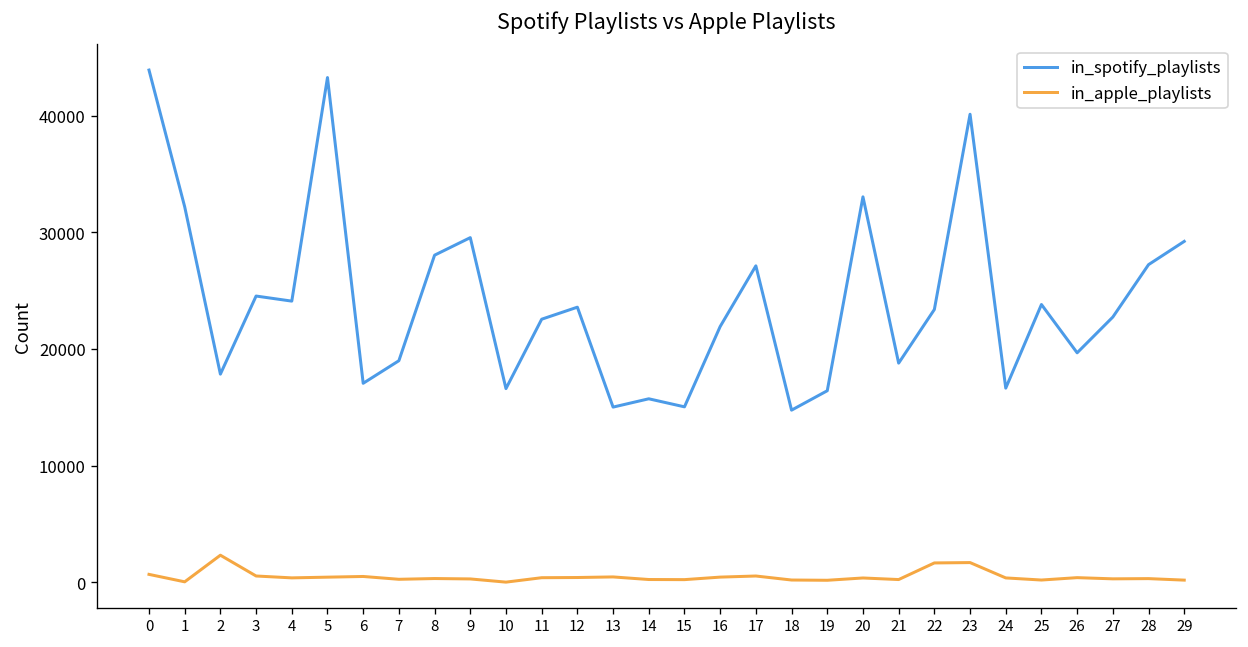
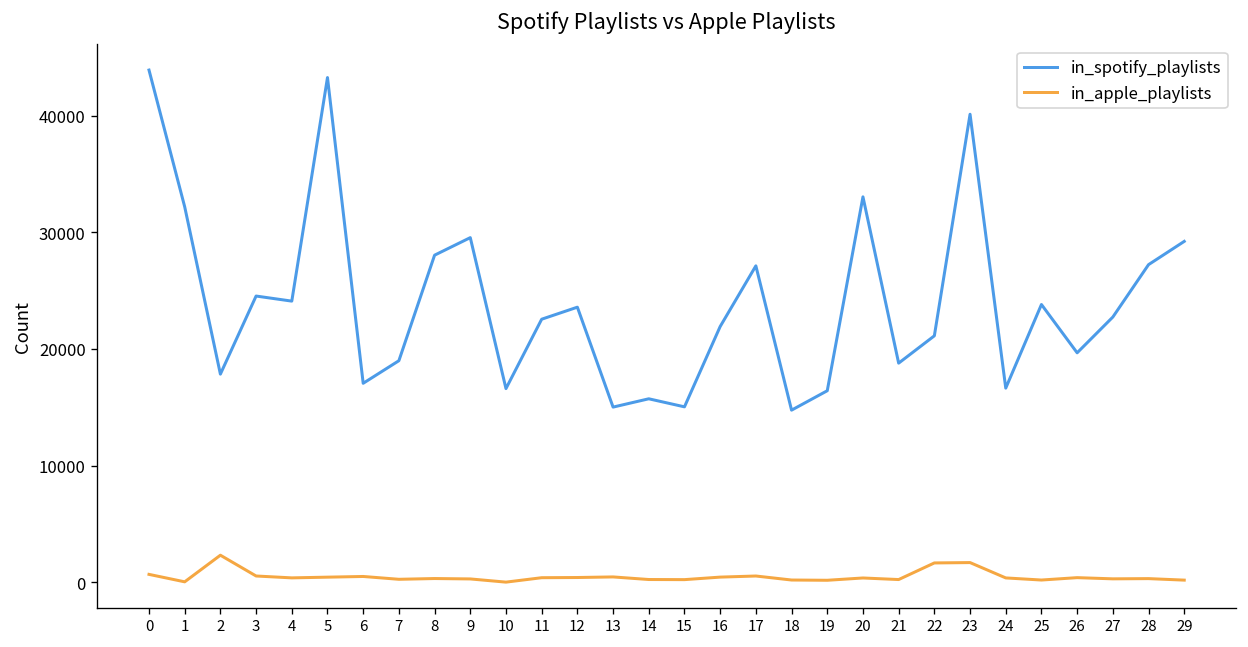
  {
    "in_spotify_playlists": {
      "0": 44000,
      "1": 32000,
      "2": 18000,
      "3": 25000,
      "4": 24000,
      "5": 43000,
      "6": 17000,
      "7": 19000,
      "8": 28000,
      "9": 30000,
      "10": 17000,
      "11": 23000,
      "12": 24000,
      "13": 15000,
      "14": 16000,
      "15": 15000,
      "16": 22000,
      "17": 27000,
      "18": 15000,
      "19": 16000,
      "20": 33000,
      "21": 19000,
-     "22": 23000,
+     "22": 21000,
      "23": 40000,
      "24": 17000,
      "25": 24000,
      "26": 20000,
      "27": 23000,
      "28": 27000,
      "29": 29000
    },
    "in_apple_playlists": {
      "0": 1000,
      "1": 0,
      "2": 2000,
      "3": 1000,
      "4": 0,
      "5": 0,
      "6": 0,
      "7": 0,
      "8": 0,
      "9": 0,
      "10": 0,
      "11": 0,
      "12": 0,
      "13": 0,
      "14": 0,
      "15": 0,
      "16": 0,
      "17": 1000,
      "18": 0,
      "19": 0,
      "20": 0,
      "21": 0,
      "22": 2000,
      "23": 2000,
      "24": 0,
      "25": 0,
      "26": 0,
      "27": 0,
      "28": 0,
      "29": 0
    }
  }
